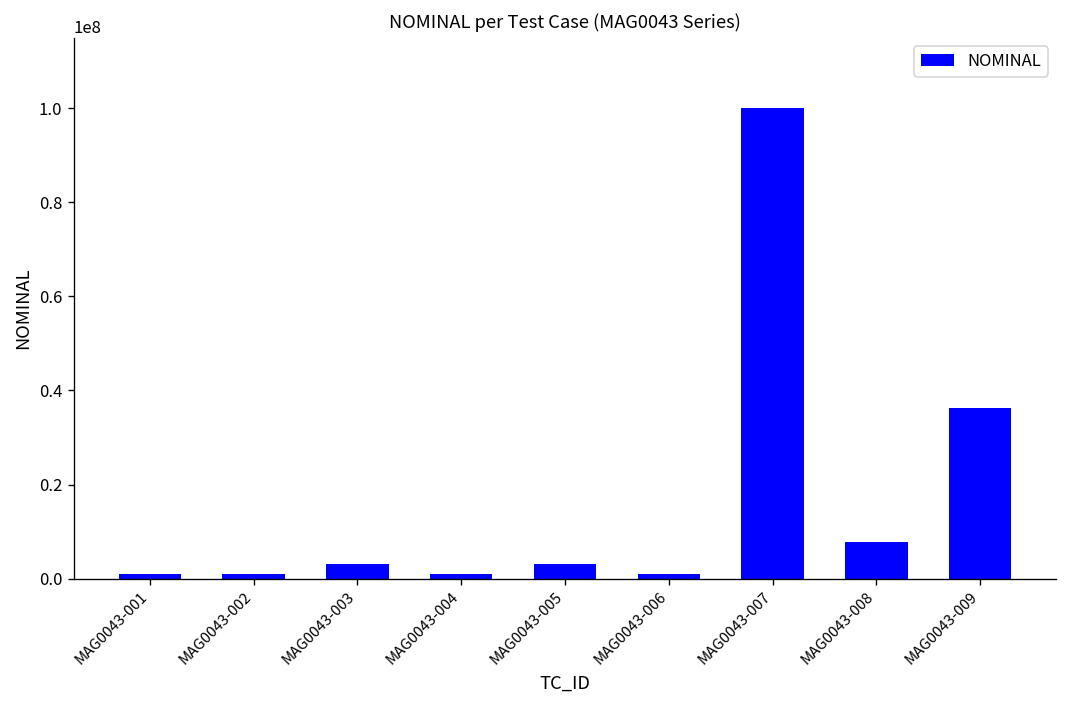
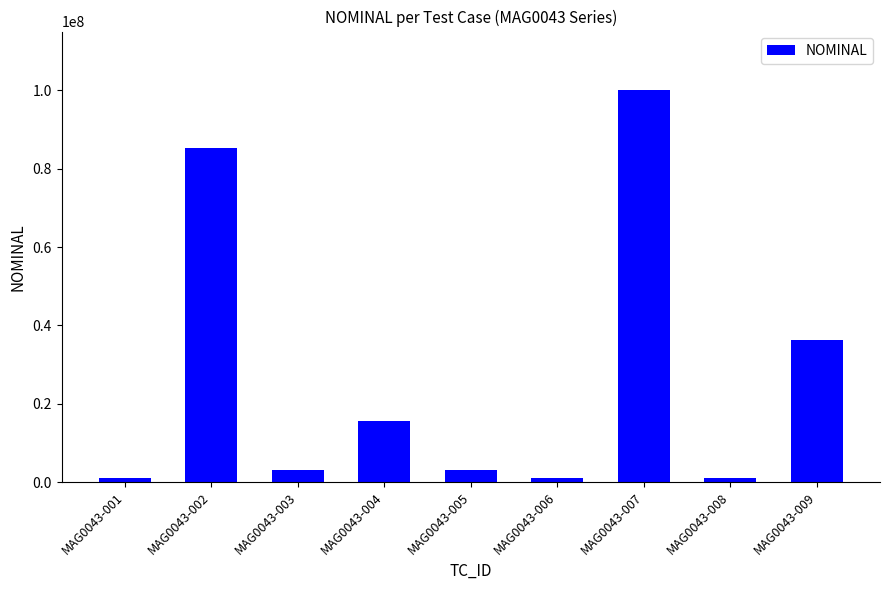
  {
    "MAG0043-001": 1000000,
-   "MAG0043-002": 1000000,
+   "MAG0043-002": 85000000,
    "MAG0043-003": 3000000,
-   "MAG0043-004": 1000000,
+   "MAG0043-004": 16000000,
    "MAG0043-005": 3000000,
    "MAG0043-006": 1000000,
    "MAG0043-007": 100000000,
-   "MAG0043-008": 8000000,
+   "MAG0043-008": 1000000,
    "MAG0043-009": 36000000
  }
